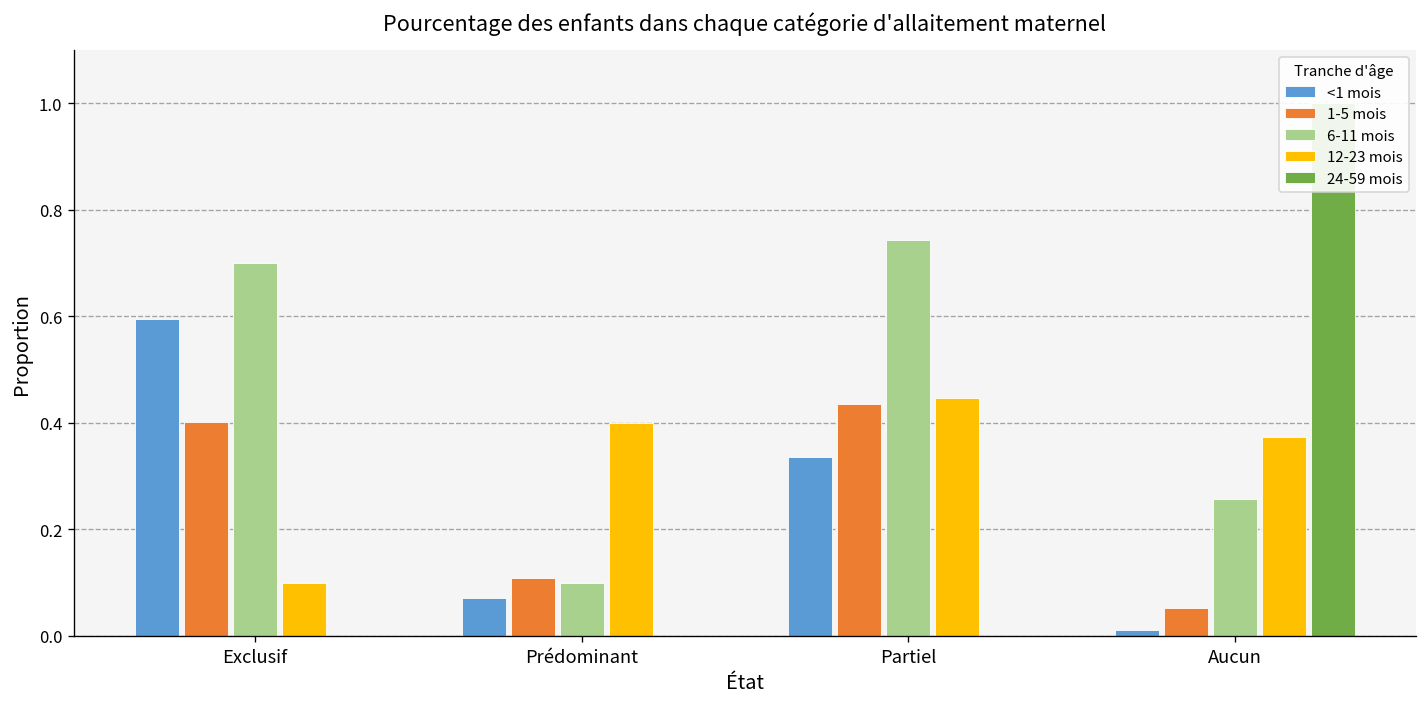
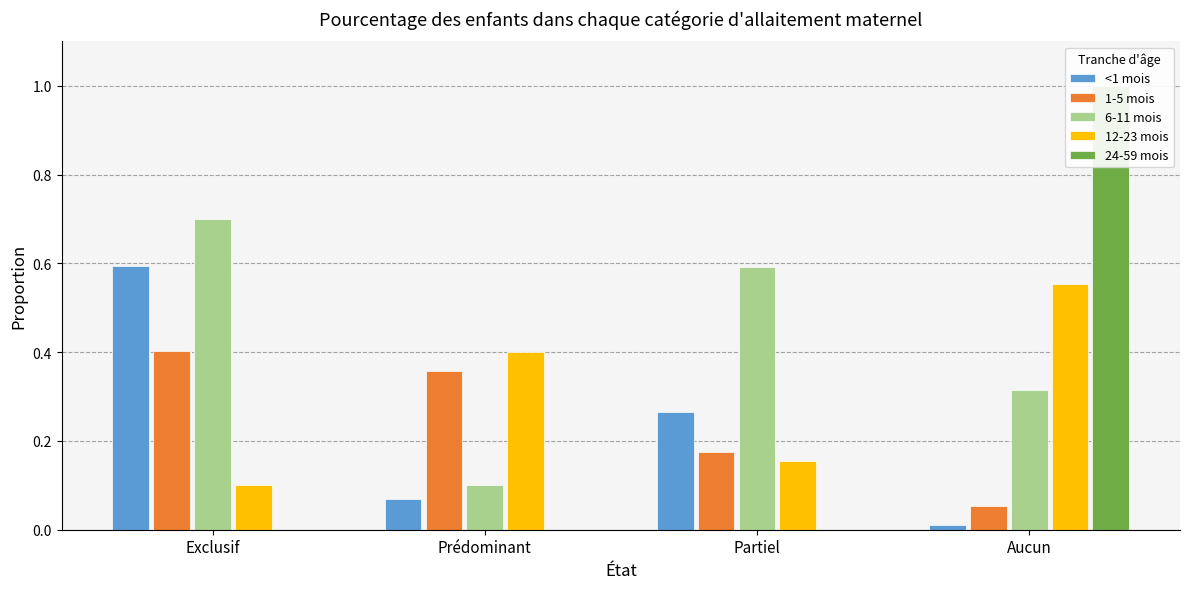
  {
    "<1 mois": {
      "Exclusif": 0.59,
      "Prédominant": 0.07,
-     "Partiel": 0.33,
+     "Partiel": 0.27,
      "Aucun": 0.01
    },
    "1-5 mois": {
      "Exclusif": 0.40,
-     "Prédominant": 0.11,
-     "Partiel": 0.44,
+     "Prédominant": 0.36,
+     "Partiel": 0.18,
      "Aucun": 0.05
    },
    "6-11 mois": {
      "Exclusif": 0.70,
      "Prédominant": 0.10,
-     "Partiel": 0.74,
-     "Aucun": 0.26
+     "Partiel": 0.59,
+     "Aucun": 0.31
    },
    "12-23 mois": {
      "Exclusif": 0.10,
      "Prédominant": 0.40,
-     "Partiel": 0.45,
-     "Aucun": 0.37
+     "Partiel": 0.16,
+     "Aucun": 0.55
    },
    "24-59 mois": {
      "Exclusif": 0.00,
      "Prédominant": 0.00,
      "Partiel": 0.00
    }
  }
